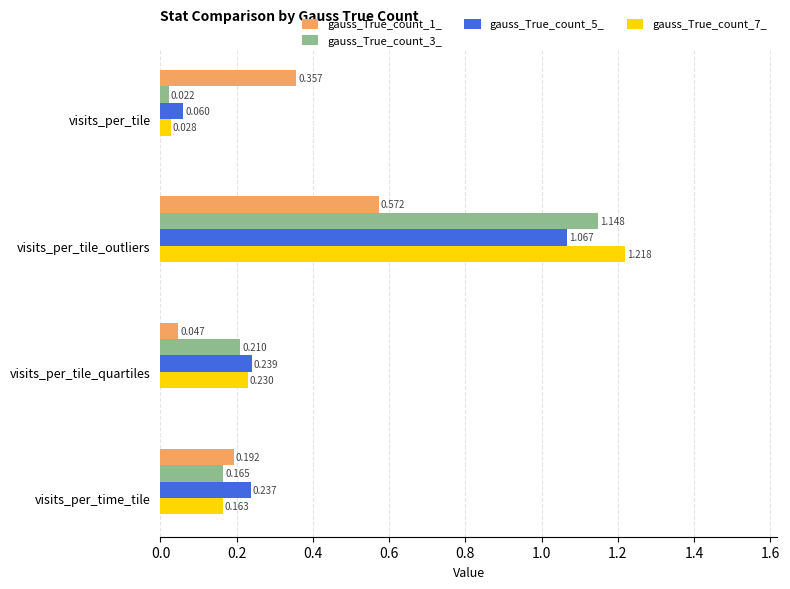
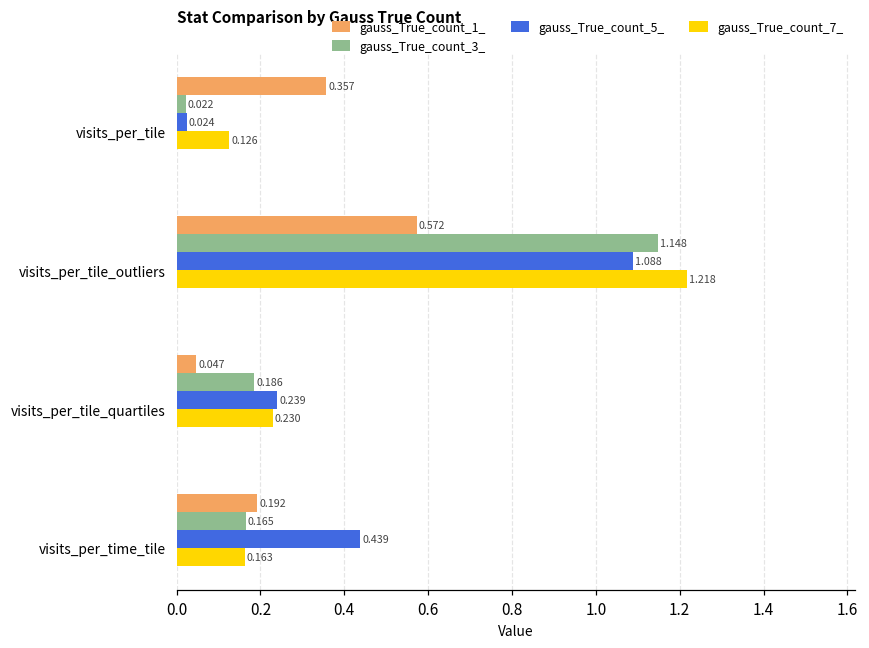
  {
    "gauss_True_count_1_": {
      "visits_per_tile": 0.357,
      "visits_per_tile_outliers": 0.572,
      "visits_per_tile_quartiles": 0.047,
      "visits_per_time_tile": 0.192
    },
    "gauss_True_count_3_": {
      "visits_per_tile": 0.022,
      "visits_per_tile_outliers": 1.148,
-     "visits_per_tile_quartiles": 0.210,
+     "visits_per_tile_quartiles": 0.186,
      "visits_per_time_tile": 0.165
    },
    "gauss_True_count_5_": {
-     "visits_per_tile": 0.060,
-     "visits_per_tile_outliers": 1.067,
+     "visits_per_tile": 0.024,
+     "visits_per_tile_outliers": 1.088,
      "visits_per_tile_quartiles": 0.239,
-     "visits_per_time_tile": 0.237
+     "visits_per_time_tile": 0.439
    },
    "gauss_True_count_7_": {
-     "visits_per_tile": 0.028,
+     "visits_per_tile": 0.126,
      "visits_per_tile_outliers": 1.218,
      "visits_per_tile_quartiles": 0.230,
      "visits_per_time_tile": 0.163
    }
  }
